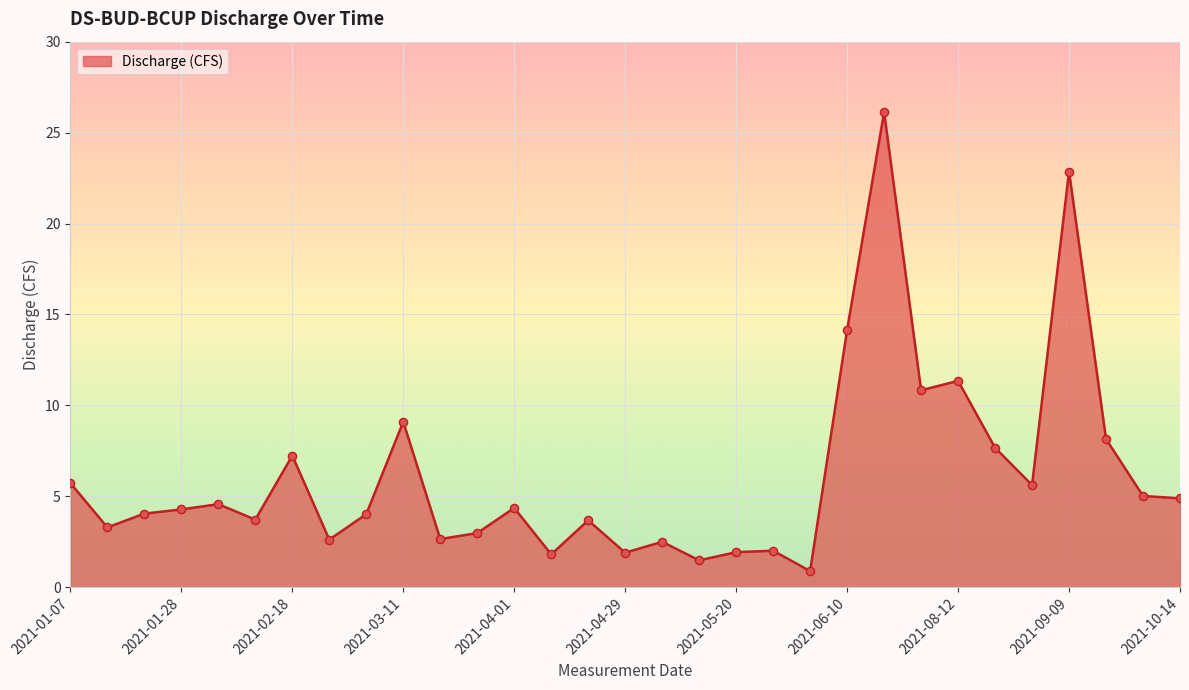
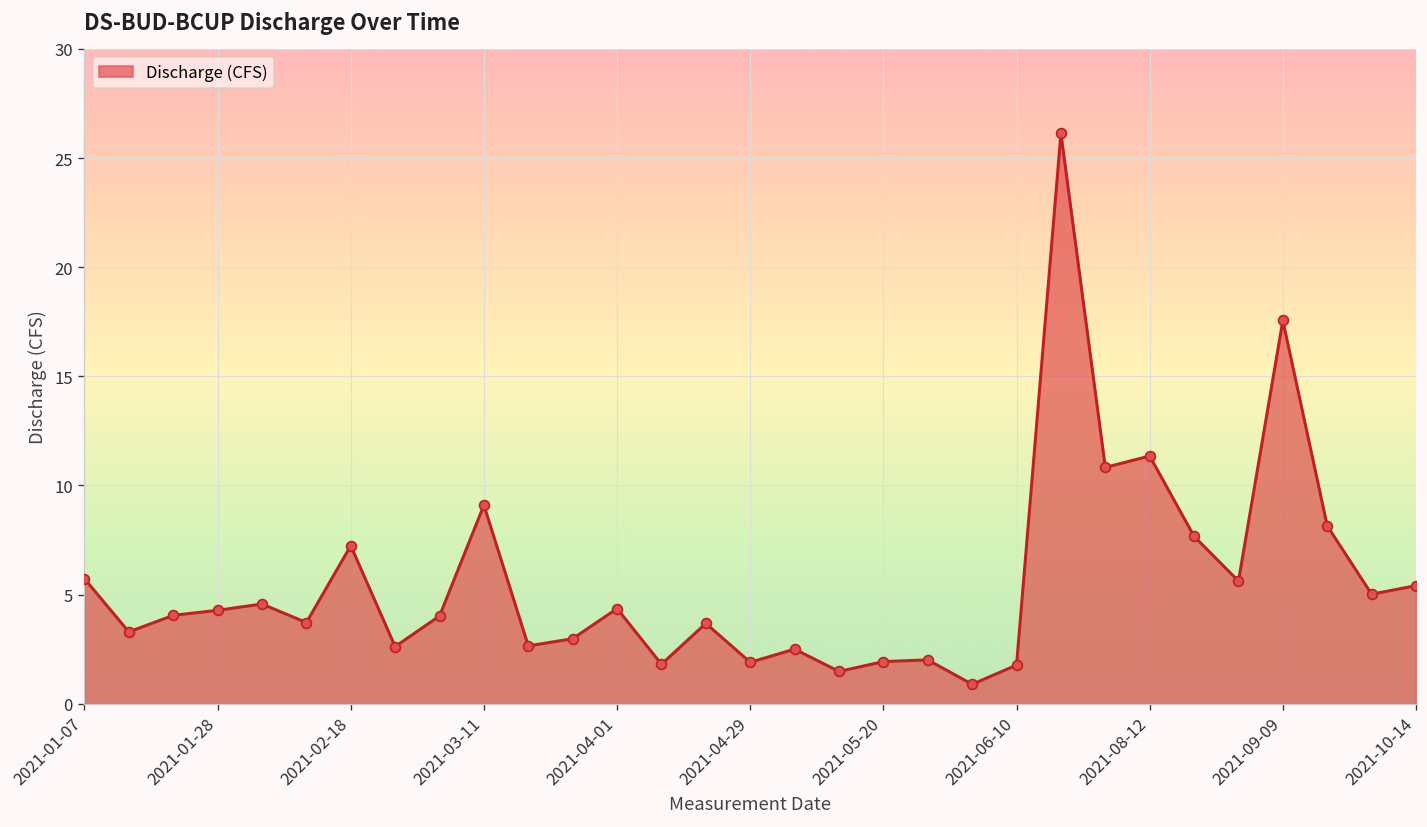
  {
    "2021-01-07": 5.7,
    "2021-01-28": 4.3,
    "2021-02-18": 7.2,
    "2021-03-11": 9.1,
    "2021-04-01": 4.4,
    "2021-04-29": 1.9,
    "2021-05-20": 1.9,
-   "2021-06-10": 14.2,
+   "2021-06-10": 1.8,
    "2021-08-12": 11.4,
-   "2021-09-09": 22.9,
-   "2021-10-14": 4.9
+   "2021-09-09": 17.6,
+   "2021-10-14": 5.4
  }
